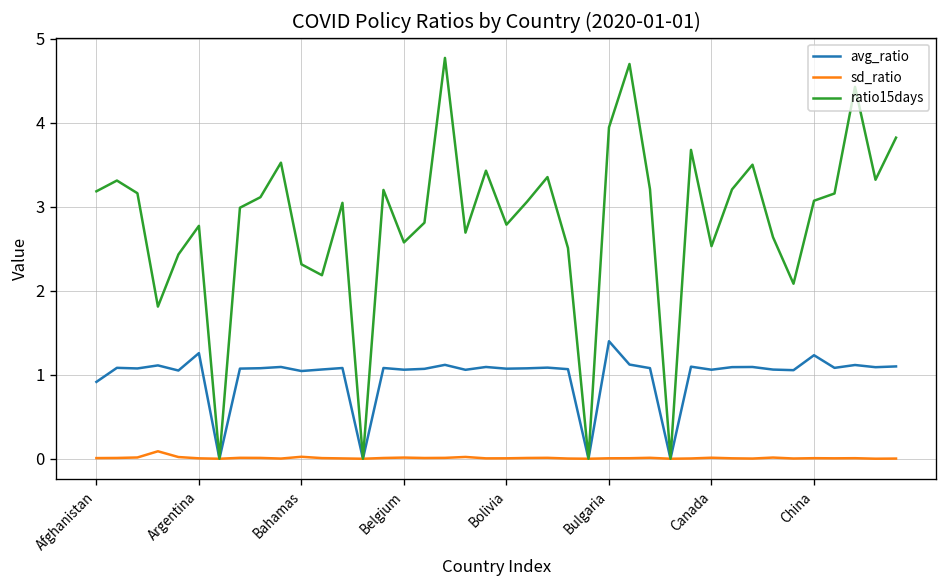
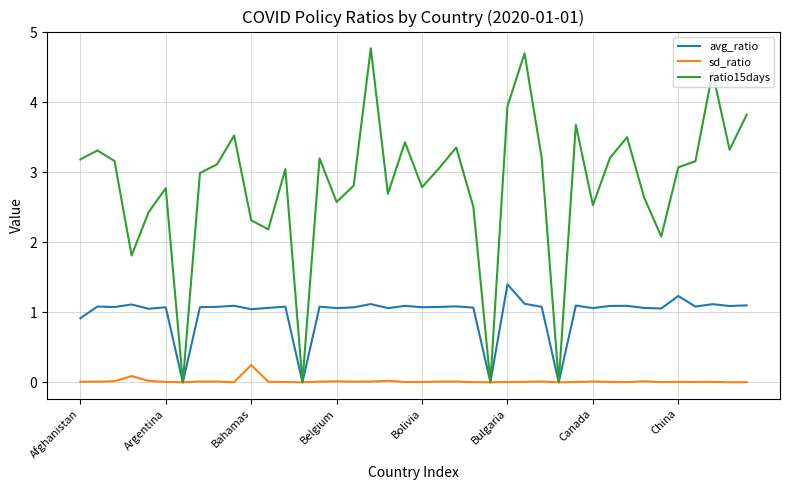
  {
    "avg_ratio": {
      "Afghanistan": 0.9,
-     "Argentina": 1.3,
+     "Argentina": 1.1,
      "Bahamas": 1.0,
      "Belgium": 1.1,
      "Bolivia": 1.1,
      "Bulgaria": 1.4,
      "Canada": 1.1,
      "China": 1.2
    },
    "sd_ratio": {
      "Afghanistan": 0.0,
      "Argentina": 0.0,
-     "Bahamas": 0.0,
+     "Bahamas": 0.2,
      "Belgium": 0.0,
      "Bolivia": 0.0,
      "Bulgaria": 0.0,
      "Canada": 0.0,
      "China": 0.0
    },
    "ratio15days": {
      "Afghanistan": 3.2,
      "Argentina": 2.8,
      "Bahamas": 2.3,
      "Belgium": 2.6,
      "Bolivia": 2.8,
      "Bulgaria": 3.9,
      "Canada": 2.5,
      "China": 3.1
    }
  }
